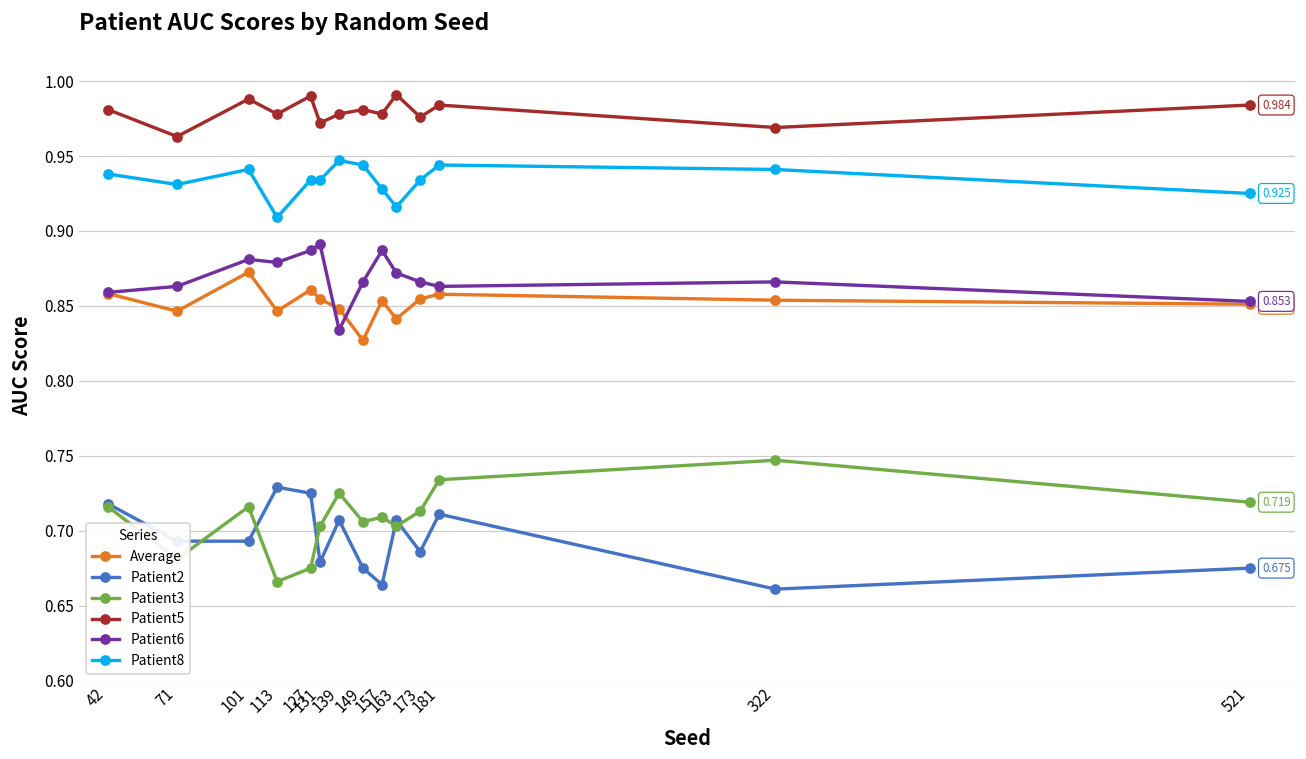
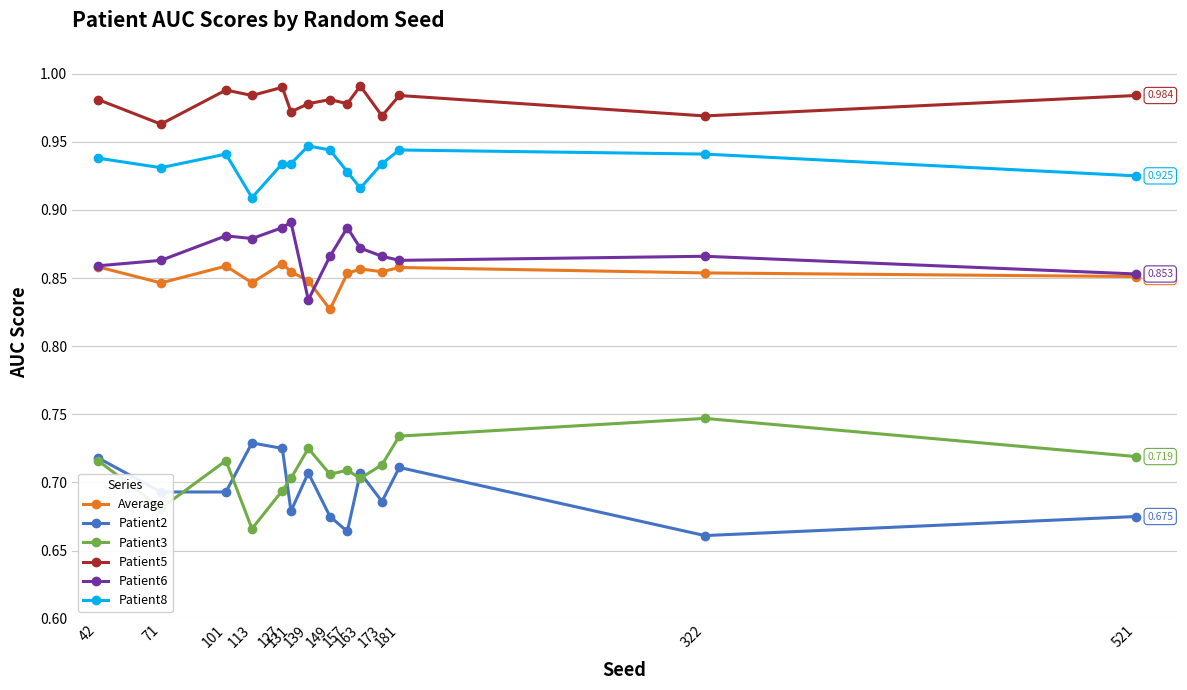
  {
    "Average": {
      "71": 0.846,
-     "101": 0.872,
+     "101": 0.859,
      "113": 0.847,
      "127": 0.861,
      "131": 0.855,
      "139": 0.848,
      "149": 0.827,
      "157": 0.853,
-     "163": 0.841,
+     "163": 0.857,
      "173": 0.855,
      "181": 0.858,
      "322": 0.854
    },
    "Patient2": {
      "42": 0.718,
      "101": 0.693,
      "113": 0.729,
      "127": 0.725,
      "131": 0.679,
      "139": 0.707,
      "149": 0.675,
      "157": 0.664,
      "163": 0.707,
      "173": 0.686,
      "181": 0.711,
      "322": 0.661
    },
    "Patient3": {
      "42": 0.716,
      "101": 0.716,
      "113": 0.666,
-     "127": 0.675,
+     "127": 0.694,
      "131": 0.703,
      "139": 0.725,
      "149": 0.706,
      "157": 0.709,
      "163": 0.703,
      "173": 0.713,
      "181": 0.734,
      "322": 0.747
    },
    "Patient5": {
      "42": 0.981,
      "71": 0.963,
      "101": 0.988,
-     "113": 0.978,
+     "113": 0.984,
      "127": 0.990,
      "131": 0.972,
      "139": 0.978,
      "149": 0.981,
      "157": 0.978,
      "163": 0.991,
-     "173": 0.976,
+     "173": 0.969,
      "181": 0.984,
      "322": 0.969
    },
    "Patient6": {
      "71": 0.863,
      "101": 0.881,
      "113": 0.879,
      "127": 0.887,
      "131": 0.891,
      "139": 0.834,
      "149": 0.866,
      "157": 0.887,
      "163": 0.872,
      "173": 0.866,
      "181": 0.863,
      "322": 0.866
    },
    "Patient8": {
      "42": 0.938,
      "71": 0.931,
      "101": 0.941,
      "113": 0.909,
      "127": 0.934,
      "131": 0.934,
      "139": 0.947,
      "149": 0.944,
      "157": 0.928,
      "163": 0.916,
      "173": 0.934,
      "181": 0.944,
      "322": 0.941
    }
  }
